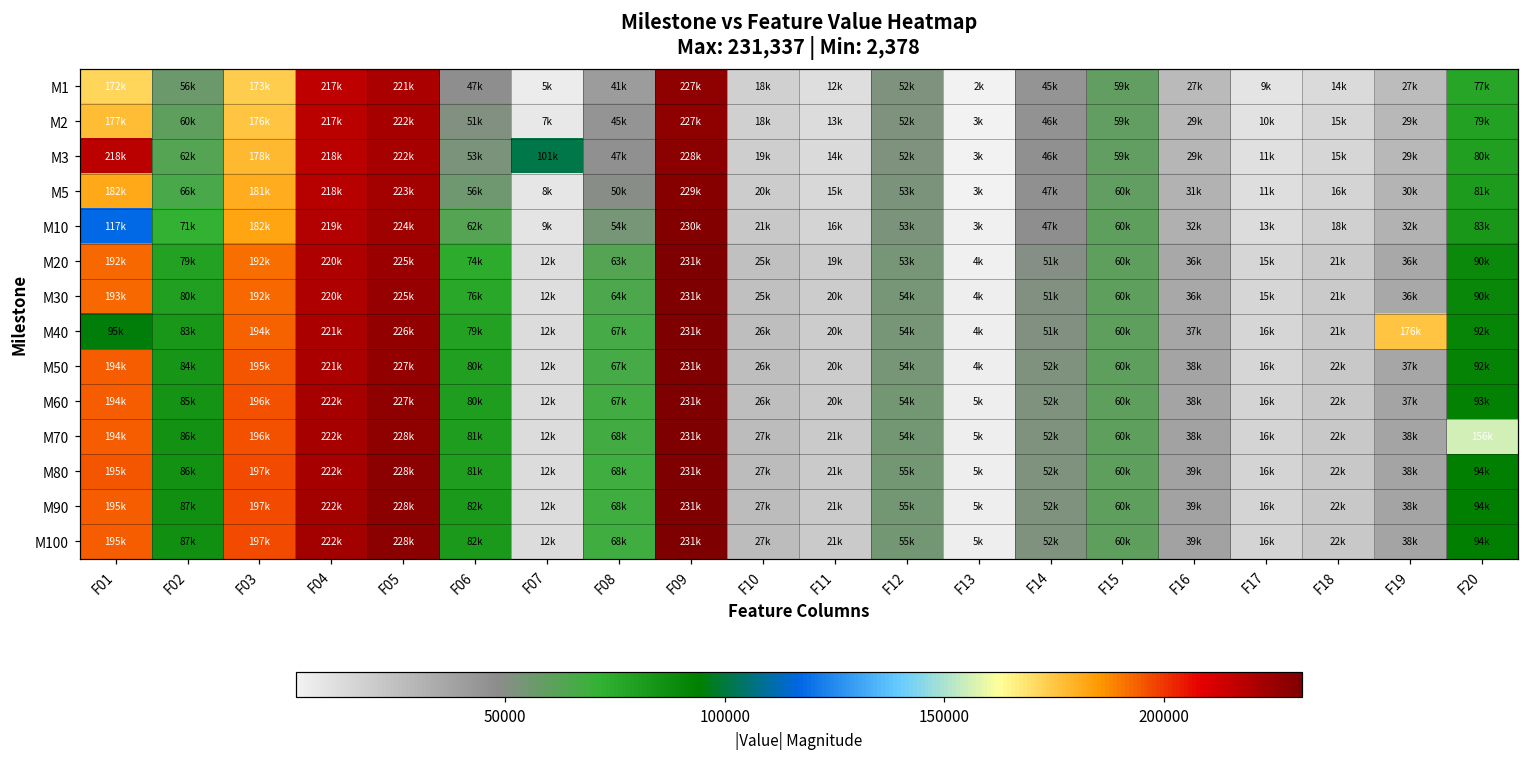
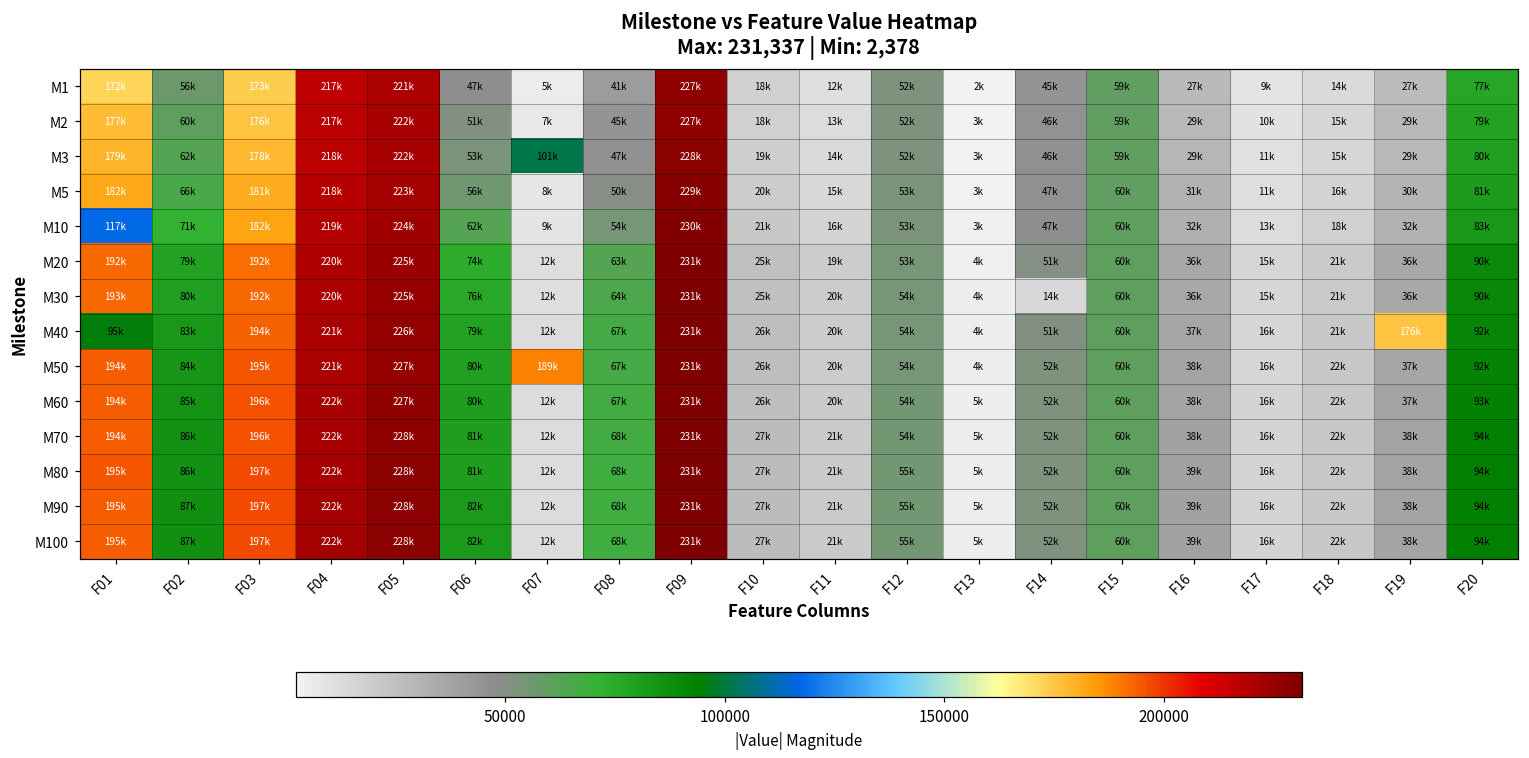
  {
    "M3": {
-     "F01": "218k",
+     "F01": "179k",
      "F02": "62k",
      "F03": "178k",
      "F04": "218k",
      "F05": "222k",
      "F06": "53k",
      "F07": "101k",
      "F08": "47k",
      "F09": "228k",
      "F10": "19k",
      "F11": "14k",
      "F12": "52k",
      "F13": "3k",
      "F14": "46k",
      "F15": "59k",
      "F16": "29k",
      "F17": "11k",
      "F18": "15k",
      "F19": "29k",
      "F20": "80k"
    },
    "M30": {
      "F01": "193k",
      "F02": "80k",
      "F03": "192k",
      "F04": "220k",
      "F05": "225k",
      "F06": "76k",
      "F07": "12k",
      "F08": "64k",
      "F09": "231k",
      "F10": "25k",
      "F11": "20k",
      "F12": "54k",
      "F13": "4k",
-     "F14": "51k",
+     "F14": "14k",
      "F15": "60k",
      "F16": "36k",
      "F17": "15k",
      "F18": "21k",
      "F19": "36k",
      "F20": "90k"
    },
    "M50": {
      "F01": "194k",
      "F02": "84k",
      "F03": "195k",
      "F04": "221k",
      "F05": "227k",
      "F06": "80k",
-     "F07": "12k",
+     "F07": "189k",
      "F08": "67k",
      "F09": "231k",
      "F10": "26k",
      "F11": "20k",
      "F12": "54k",
      "F13": "4k",
      "F14": "52k",
      "F15": "60k",
      "F16": "38k",
      "F17": "16k",
      "F18": "22k",
      "F19": "37k",
      "F20": "92k"
    },
    "M70": {
      "F01": "194k",
      "F02": "86k",
      "F03": "196k",
      "F04": "222k",
      "F05": "228k",
      "F06": "81k",
      "F07": "12k",
      "F08": "68k",
      "F09": "231k",
      "F10": "27k",
      "F11": "21k",
      "F12": "54k",
      "F13": "5k",
      "F14": "52k",
      "F15": "60k",
      "F16": "38k",
      "F17": "16k",
      "F18": "22k",
      "F19": "38k",
-     "F20": "156k"
+     "F20": "94k"
    }
  }
